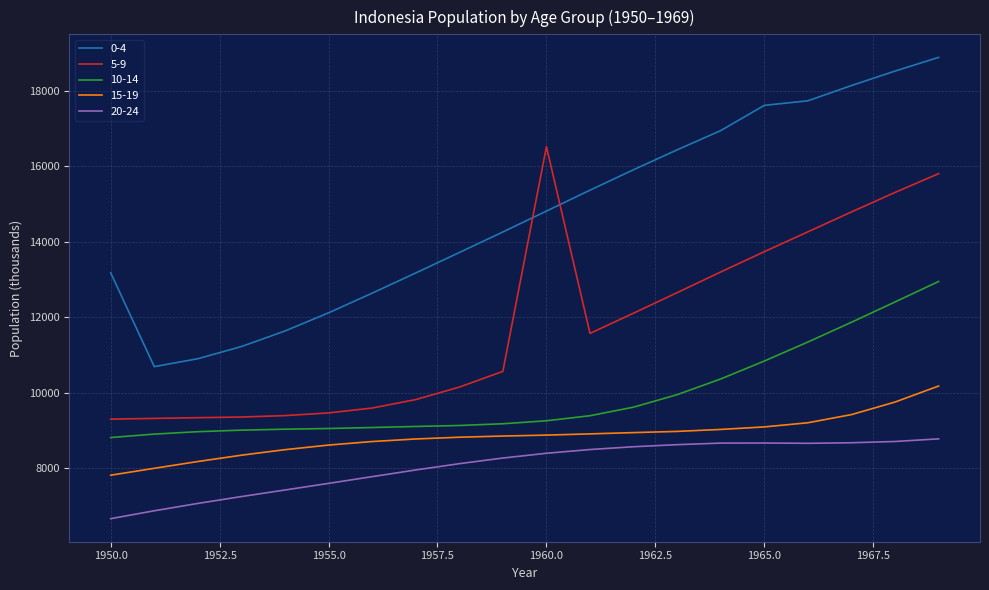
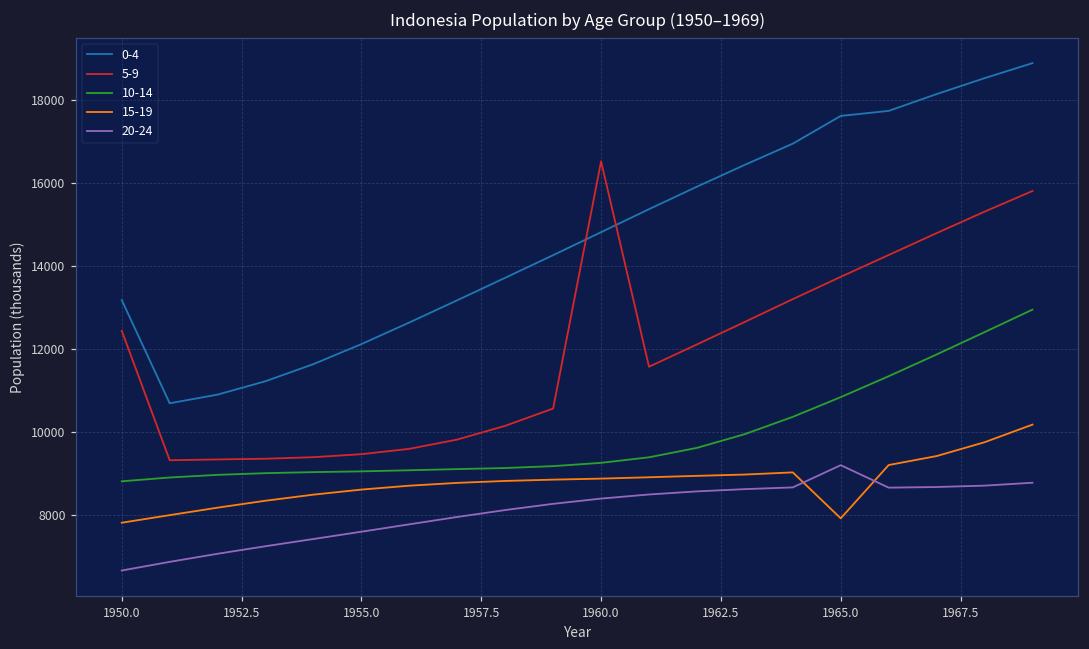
  {
    "0-4": {
      "1950.0": 13200,
      "1955.0": 12100,
      "1960.0": 14800,
      "1965.0": 17600
    },
    "5-9": {
-     "1950.0": 9300,
+     "1950.0": 12400,
      "1955.0": 9500,
      "1960.0": 16500,
      "1965.0": 13700
    },
    "10-14": {
      "1950.0": 8800,
      "1955.0": 9100,
      "1960.0": 9300,
      "1965.0": 10800
    },
    "15-19": {
      "1950.0": 7800,
      "1955.0": 8600,
      "1960.0": 8900,
-     "1965.0": 9100
+     "1965.0": 7900
    },
    "20-24": {
      "1950.0": 6700,
      "1955.0": 7600,
      "1960.0": 8400,
-     "1965.0": 8700
+     "1965.0": 9200
    }
  }
